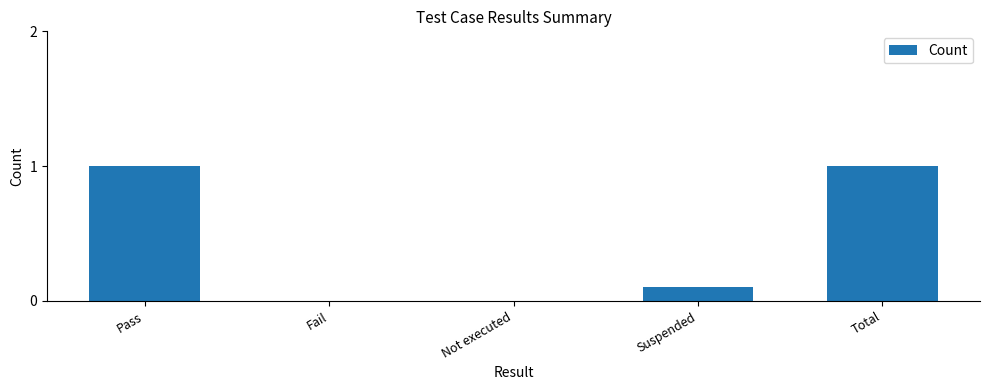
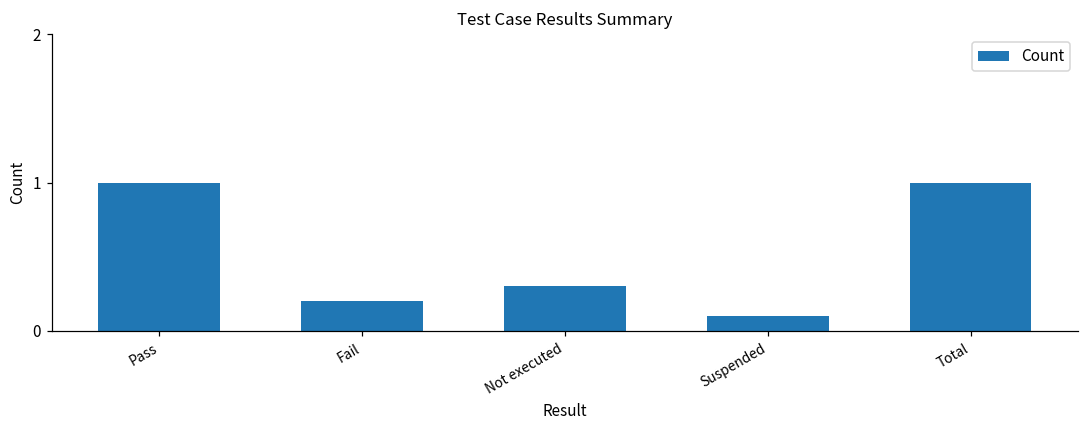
  {
    "Pass": 1.0,
-   "Fail": 0.0,
-   "Not executed": 0.0,
+   "Fail": 0.2,
+   "Not executed": 0.3,
    "Suspended": 0.1,
    "Total": 1.0
  }
